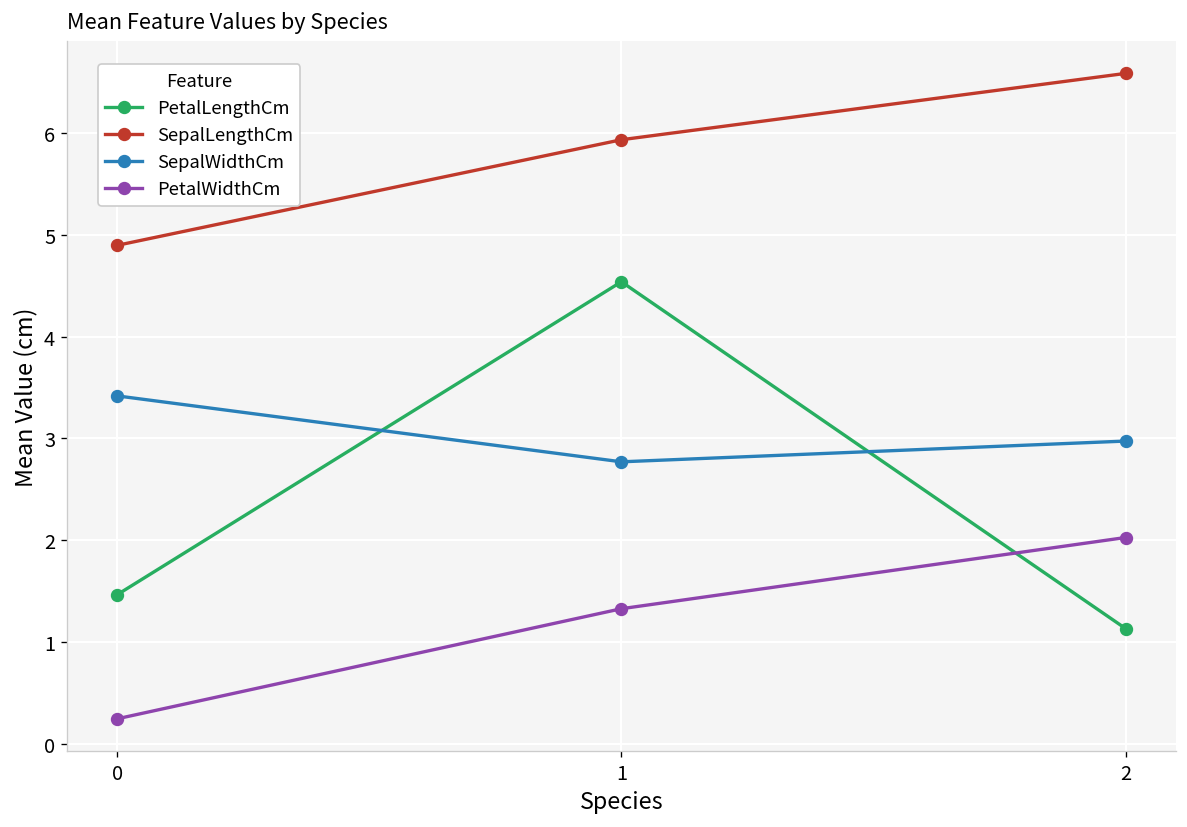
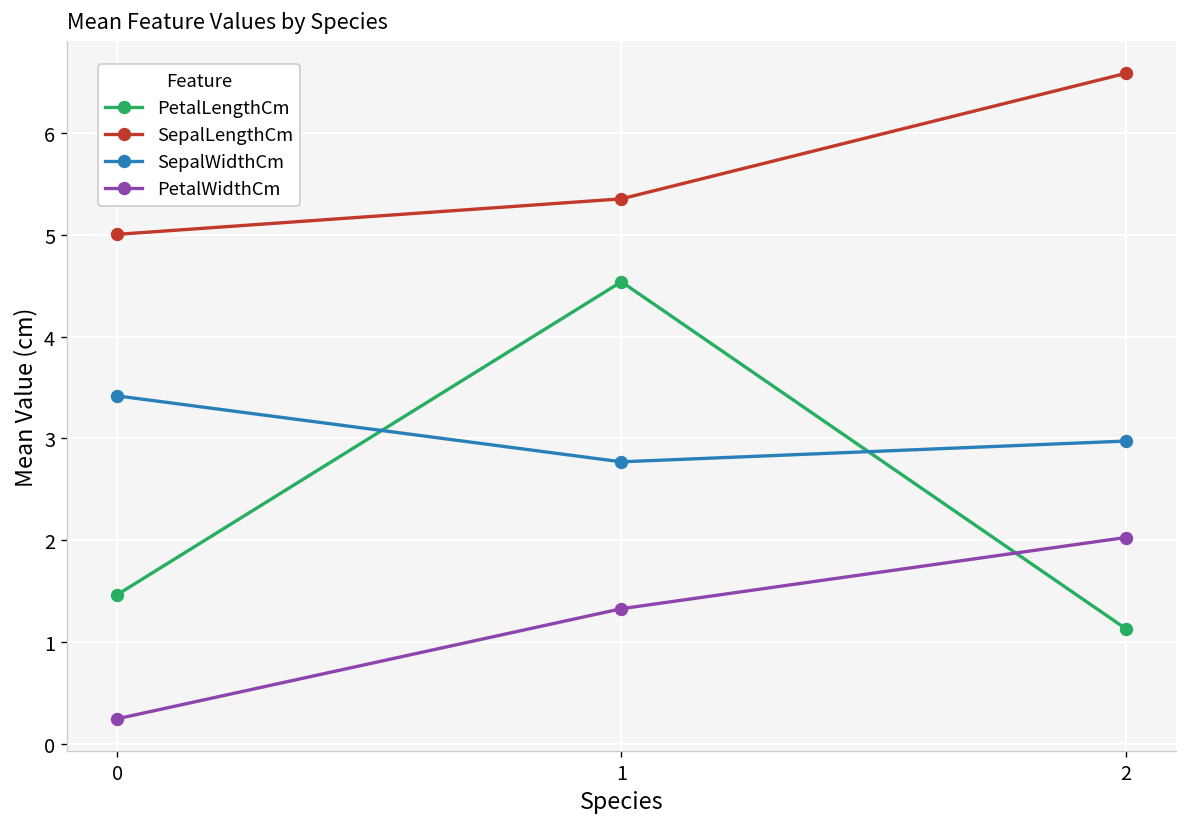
  {
    "PetalLengthCm": {
      "0": 1.5,
      "1": 4.5,
      "2": 1.1
    },
    "SepalLengthCm": {
-     "0": 4.9,
-     "1": 5.9,
+     "0": 5.0,
+     "1": 5.4,
      "2": 6.6
    },
    "SepalWidthCm": {
      "0": 3.4,
      "1": 2.8,
      "2": 3.0
    },
    "PetalWidthCm": {
      "0": 0.2,
      "1": 1.3,
      "2": 2.0
    }
  }
